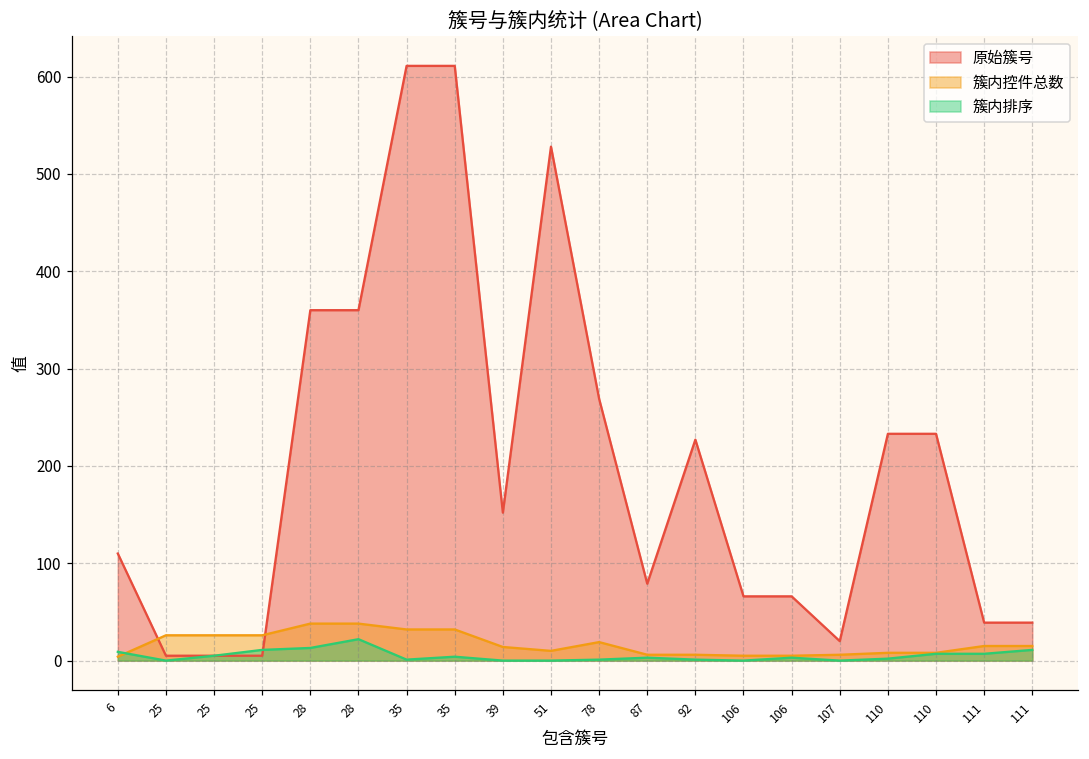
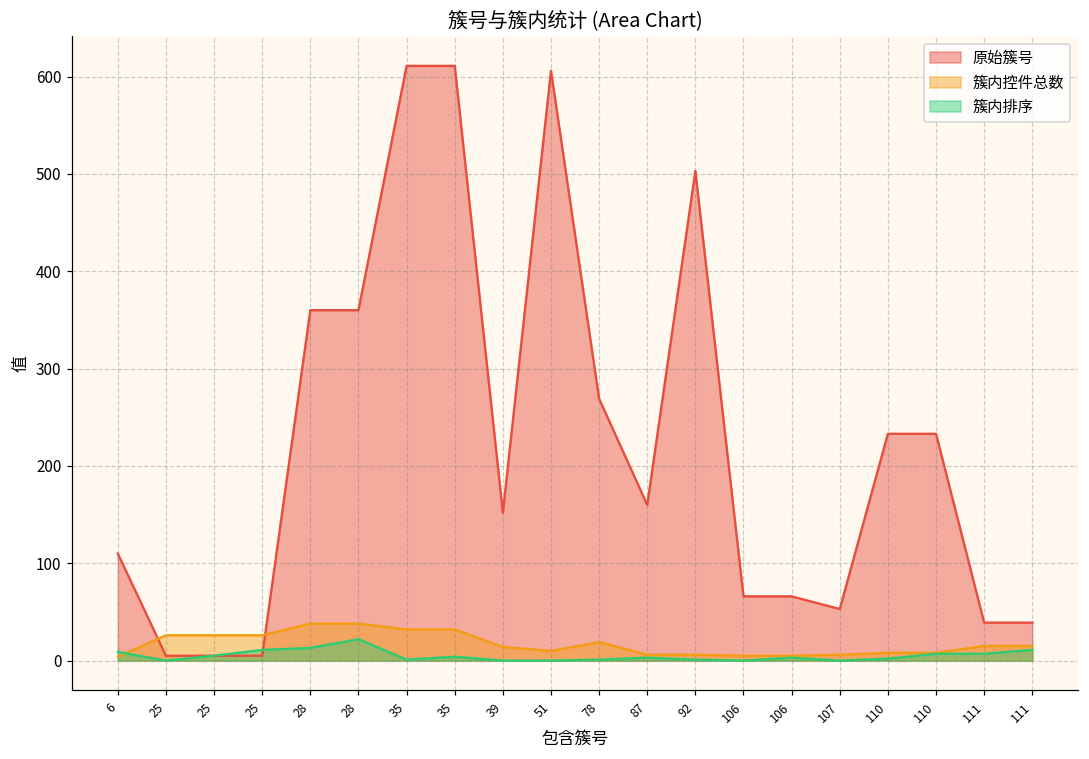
  {
    "原始簇号": {
      "6": 110,
      "39": 150,
-     "51": 530,
+     "51": 610,
      "78": 270,
-     "87": 80,
-     "92": 230,
-     "107": 20
+     "87": 160,
+     "92": 500,
+     "107": 50
    },
    "簇内控件总数": {
      "6": 0,
      "39": 10,
      "51": 10,
      "78": 20,
      "87": 10,
      "92": 10,
      "107": 10
    },
    "簇内排序": {
      "6": 10,
      "39": 0,
      "51": 0,
      "78": 0,
      "87": 0,
      "92": 0,
      "107": 0
    }
  }
